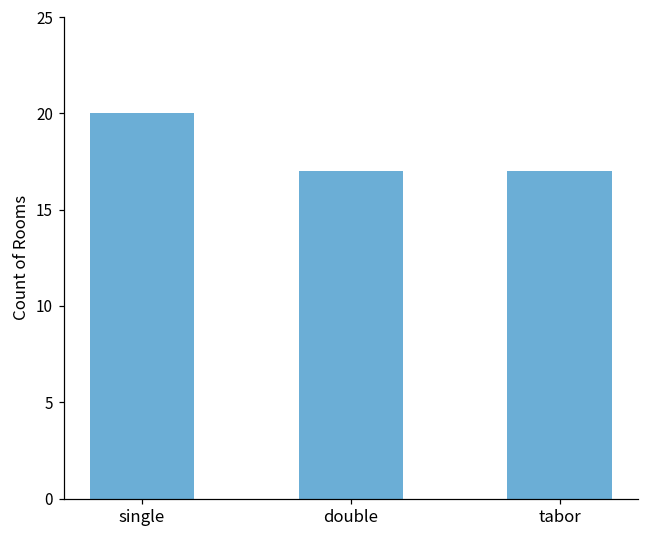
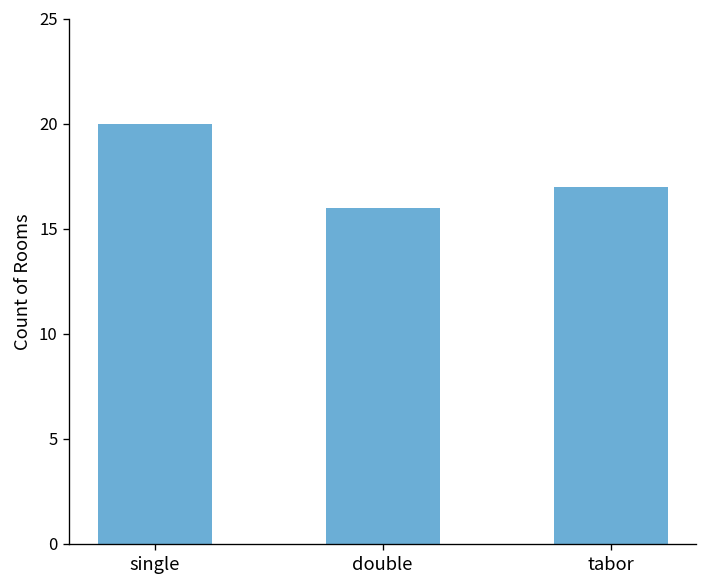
  {
    "single": 20,
-   "double": 17,
+   "double": 16,
    "tabor": 17
  }
